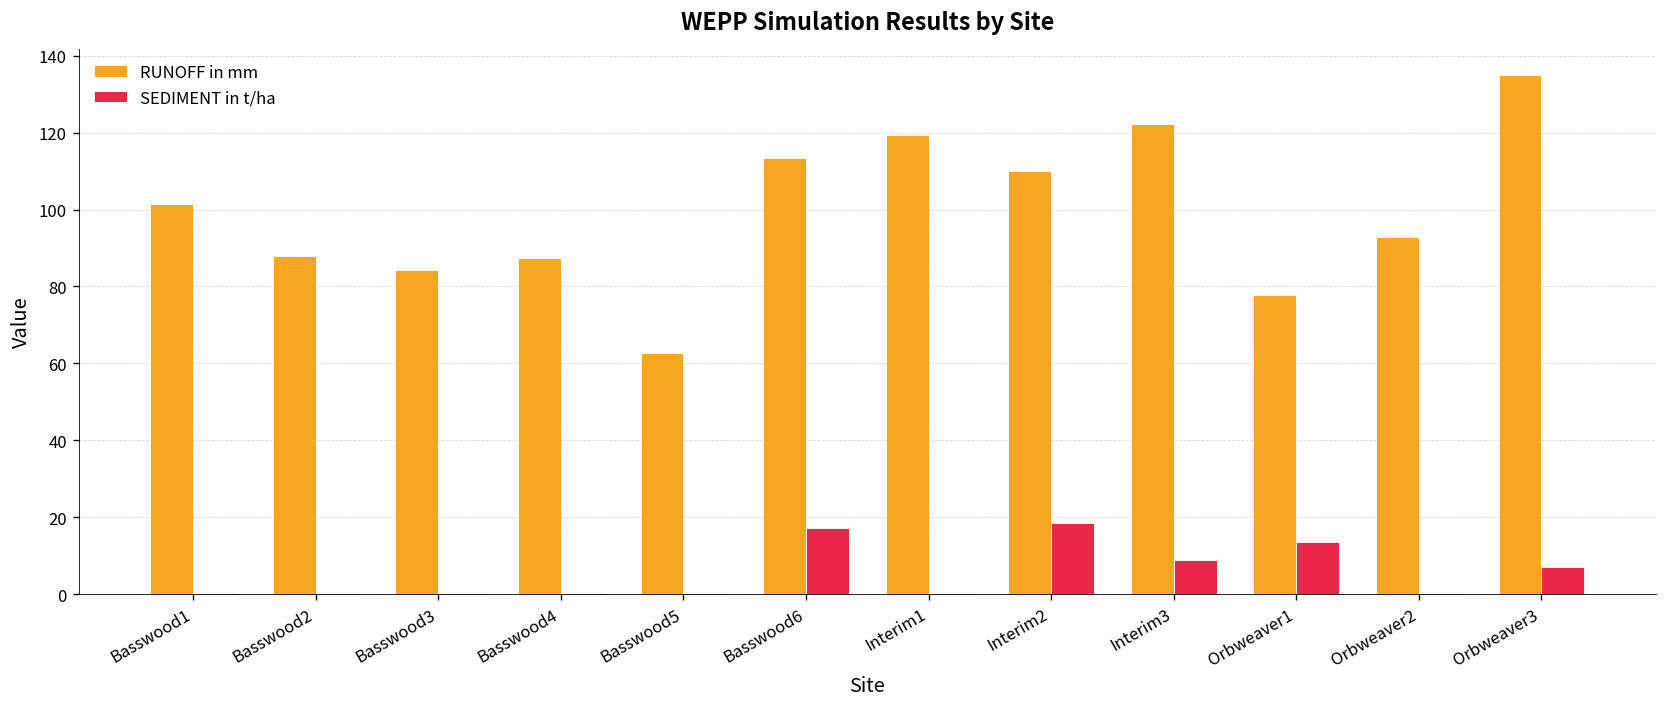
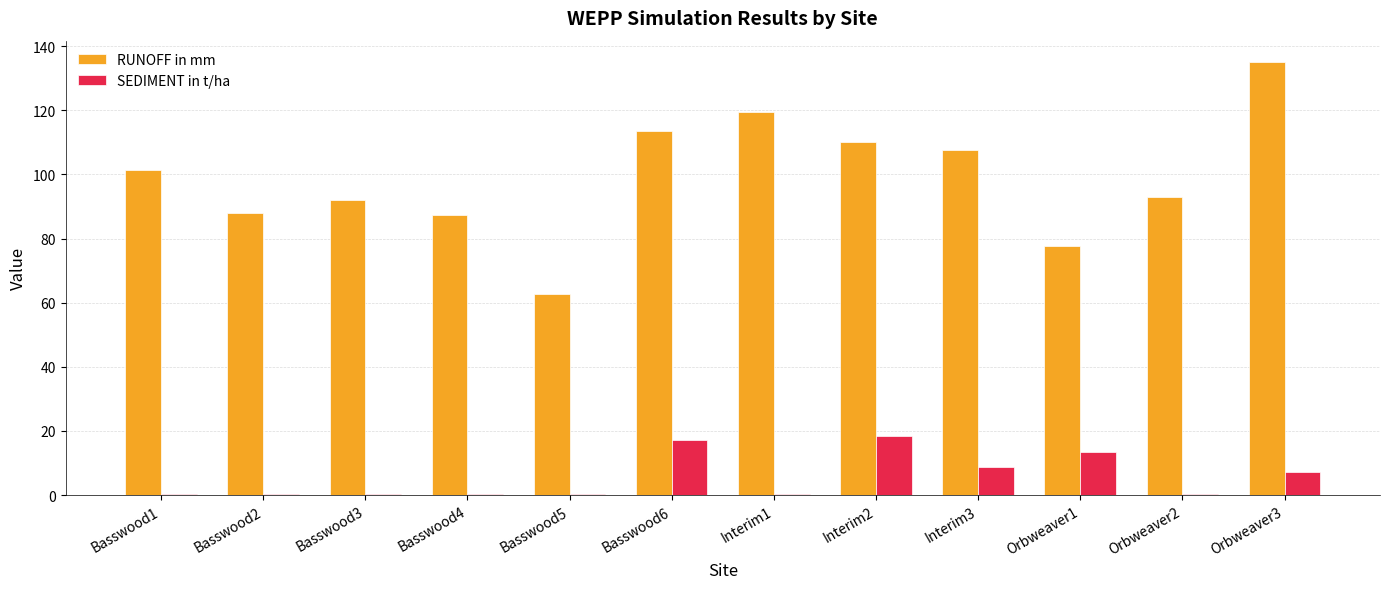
  {
    "RUNOFF in mm": {
      "Basswood1": 101,
      "Basswood2": 88,
-     "Basswood3": 84,
+     "Basswood3": 92,
      "Basswood4": 87,
      "Basswood5": 63,
      "Basswood6": 113,
      "Interim1": 119,
      "Interim2": 110,
-     "Interim3": 122,
+     "Interim3": 108,
      "Orbweaver1": 78,
      "Orbweaver2": 93,
      "Orbweaver3": 135
    },
    "SEDIMENT in t/ha": {
      "Basswood6": 17,
      "Interim2": 18,
      "Interim3": 9,
      "Orbweaver1": 14,
      "Orbweaver3": 7
    }
  }
